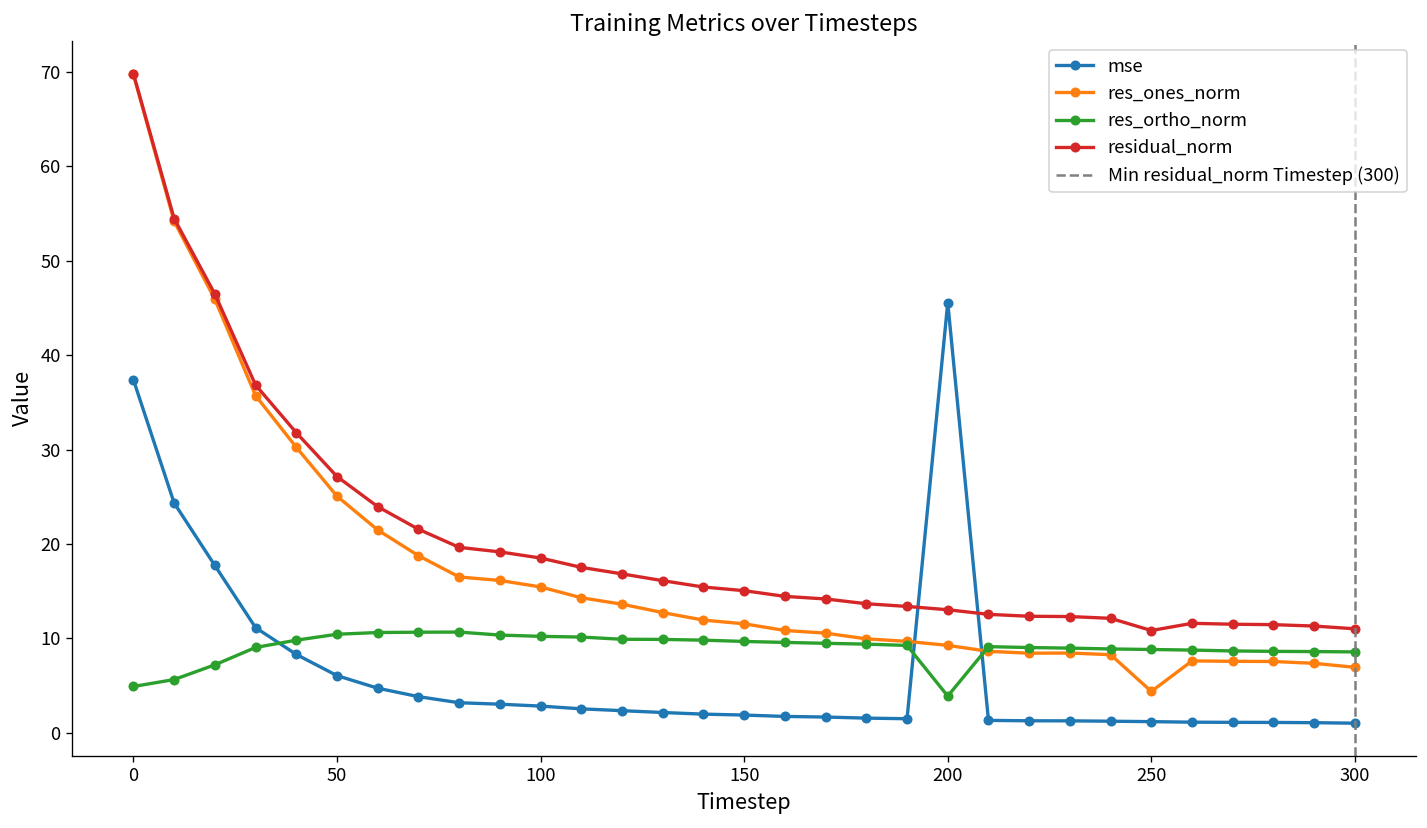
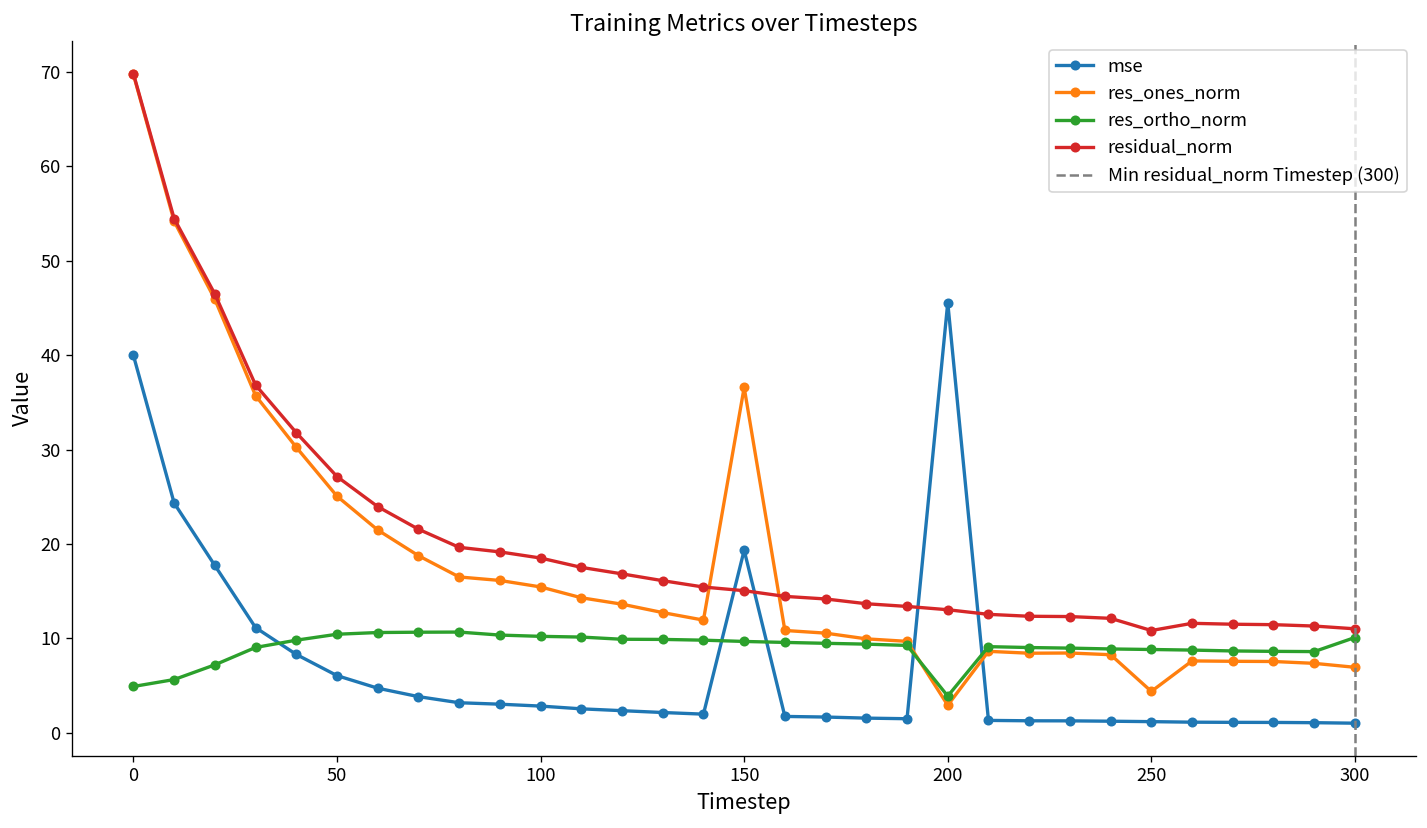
  {
    "mse": {
-     "0": 37,
+     "0": 40,
      "50": 6,
      "100": 3,
-     "150": 2,
+     "150": 19,
      "200": 46,
      "250": 1,
      "300": 1
    },
    "res_ones_norm": {
      "50": 25,
      "100": 15,
-     "150": 12,
-     "200": 9,
+     "150": 37,
+     "200": 3,
      "250": 4,
      "300": 7
    },
    "res_ortho_norm": {
      "0": 5,
      "50": 10,
      "100": 10,
      "150": 10,
      "200": 4,
      "250": 9,
-     "300": 9
+     "300": 10
    },
    "residual_norm": {
      "50": 27,
      "100": 18,
      "150": 15,
      "200": 13,
      "250": 11,
      "300": 11
    }
  }
